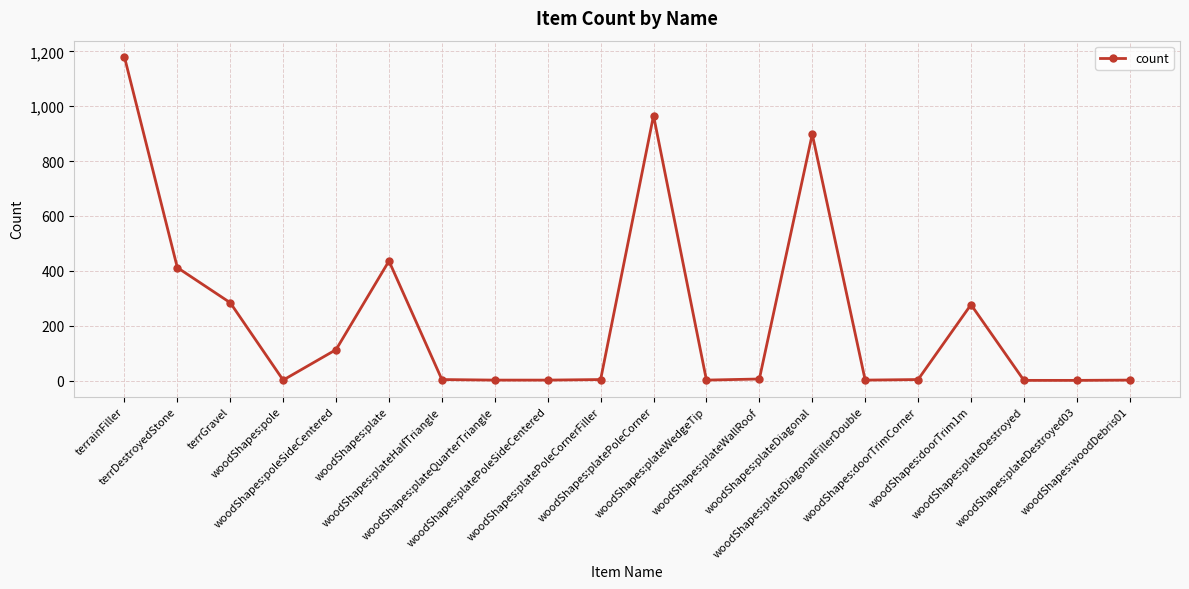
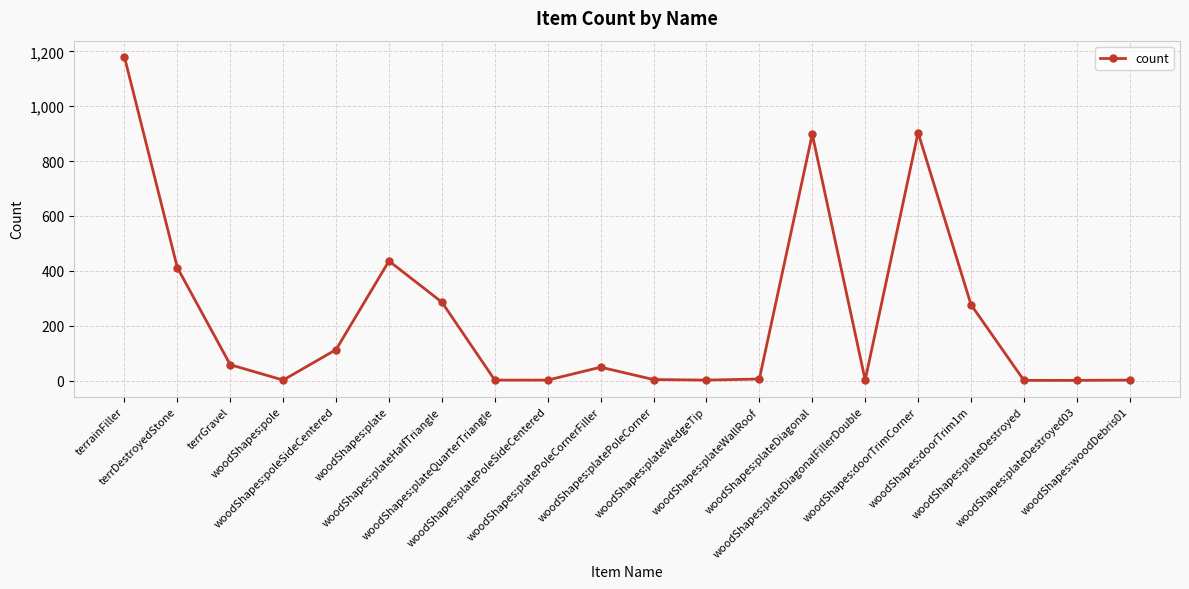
  {
    "terrainFiller": "1,180",
    "terrDestroyedStone": "410",
-   "terrGravel": "280",
+   "terrGravel": "60",
    "woodShapes:pole": "0",
    "woodShapes:poleSideCentered": "110",
    "woodShapes:plate": "440",
-   "woodShapes:plateHalfTriangle": "0",
+   "woodShapes:plateHalfTriangle": "290",
    "woodShapes:plateQuarterTriangle": "0",
    "woodShapes:platePoleSideCentered": "0",
-   "woodShapes:platePoleCornerFiller": "0",
-   "woodShapes:platePoleCorner": "970",
+   "woodShapes:platePoleCornerFiller": "50",
+   "woodShapes:platePoleCorner": "0",
    "woodShapes:plateWedgeTip": "0",
    "woodShapes:plateWallRoof": "10",
    "woodShapes:plateDiagonal": "900",
    "woodShapes:plateDiagonalFillerDouble": "0",
-   "woodShapes:doorTrimCorner": "0",
+   "woodShapes:doorTrimCorner": "900",
    "woodShapes:doorTrim1m": "280",
    "woodShapes:plateDestroyed": "0",
    "woodShapes:plateDestroyed03": "0",
    "woodShapes:woodDebris01": "0"
  }
